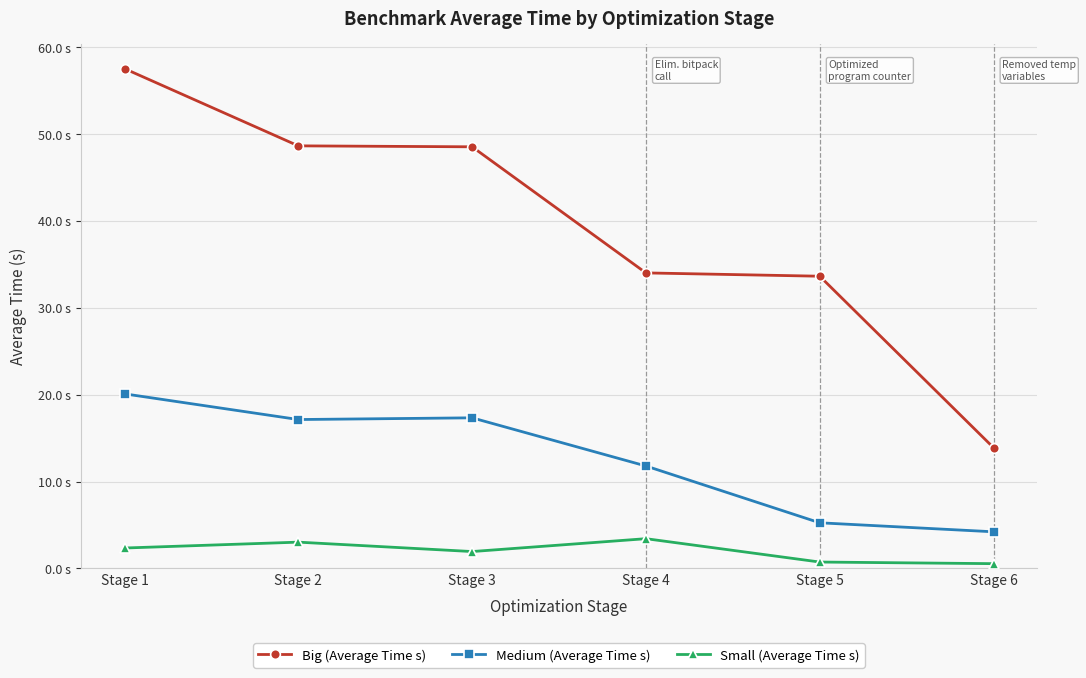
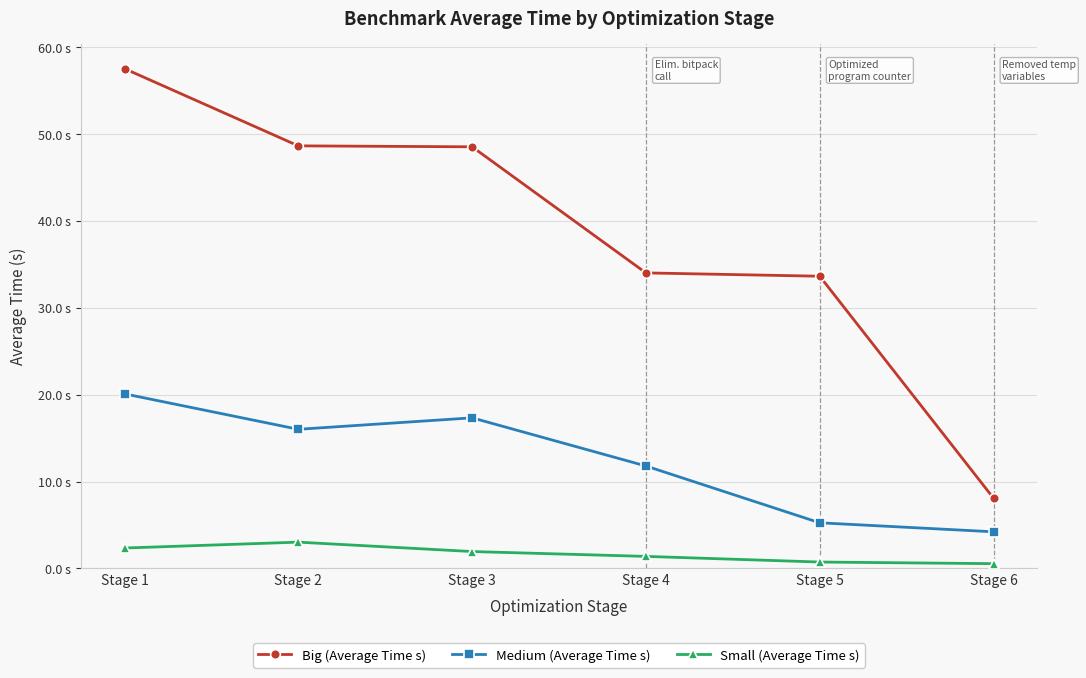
  {
    "Big (Average Time s)": {
      "Stage 1": "58 s",
      "Stage 2": "49 s",
      "Stage 3": "49 s",
      "Stage 4": "34 s",
      "Stage 5": "34 s",
-     "Stage 6": "14 s"
+     "Stage 6": "8 s"
    },
    "Medium (Average Time s)": {
      "Stage 1": "20 s",
-     "Stage 2": "17 s",
+     "Stage 2": "16 s",
      "Stage 3": "17 s",
      "Stage 4": "12 s",
      "Stage 5": "5 s",
      "Stage 6": "4 s"
    },
    "Small (Average Time s)": {
      "Stage 1": "2 s",
      "Stage 2": "3 s",
      "Stage 3": "2 s",
-     "Stage 4": "3 s",
+     "Stage 4": "1 s",
      "Stage 5": "1 s",
      "Stage 6": "1 s"
    }
  }
